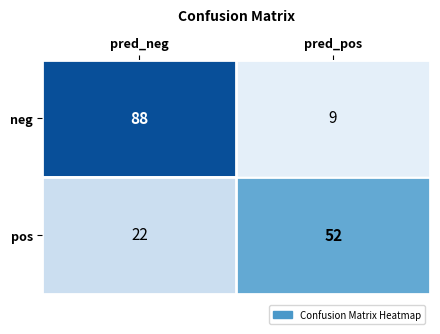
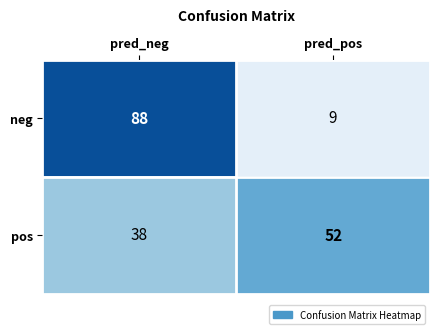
  {
    "neg": {
      "pred_neg": 88,
      "pred_pos": 9
    },
    "pos": {
-     "pred_neg": 22,
+     "pred_neg": 38,
      "pred_pos": 52
    }
  }
